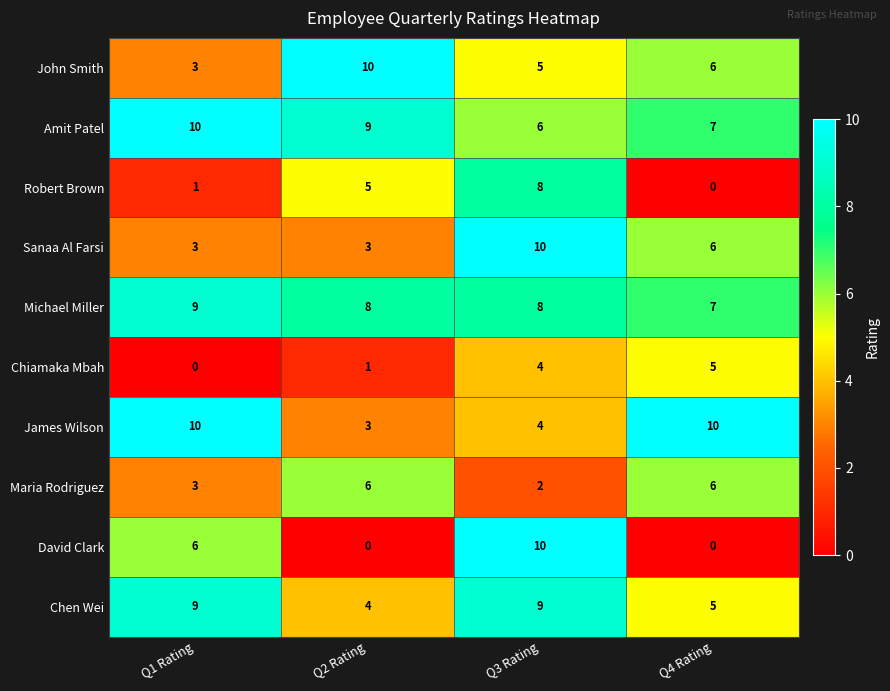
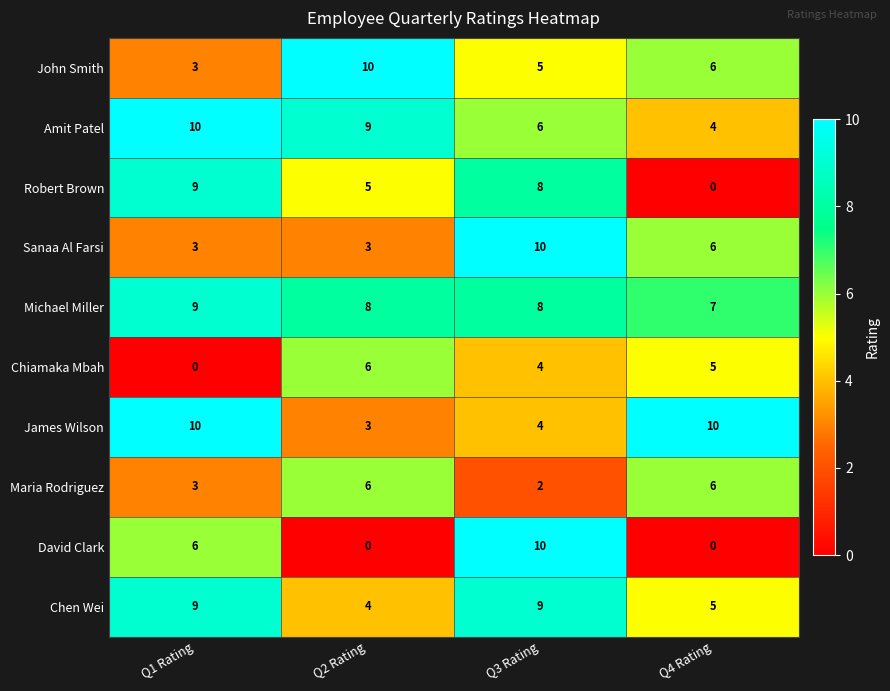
  {
    "John Smith": {
      "Q1 Rating": 3,
      "Q2 Rating": 10,
      "Q3 Rating": 5,
      "Q4 Rating": 6
    },
    "Amit Patel": {
      "Q1 Rating": 10,
      "Q2 Rating": 9,
      "Q3 Rating": 6,
-     "Q4 Rating": 7
+     "Q4 Rating": 4
    },
    "Robert Brown": {
-     "Q1 Rating": 1,
+     "Q1 Rating": 9,
      "Q2 Rating": 5,
      "Q3 Rating": 8,
      "Q4 Rating": 0
    },
    "Sanaa Al Farsi": {
      "Q1 Rating": 3,
      "Q2 Rating": 3,
      "Q3 Rating": 10,
      "Q4 Rating": 6
    },
    "Michael Miller": {
      "Q1 Rating": 9,
      "Q2 Rating": 8,
      "Q3 Rating": 8,
      "Q4 Rating": 7
    },
    "Chiamaka Mbah": {
      "Q1 Rating": 0,
-     "Q2 Rating": 1,
+     "Q2 Rating": 6,
      "Q3 Rating": 4,
      "Q4 Rating": 5
    },
    "James Wilson": {
      "Q1 Rating": 10,
      "Q2 Rating": 3,
      "Q3 Rating": 4,
      "Q4 Rating": 10
    },
    "Maria Rodriguez": {
      "Q1 Rating": 3,
      "Q2 Rating": 6,
      "Q3 Rating": 2,
      "Q4 Rating": 6
    },
    "David Clark": {
      "Q1 Rating": 6,
      "Q2 Rating": 0,
      "Q3 Rating": 10,
      "Q4 Rating": 0
    },
    "Chen Wei": {
      "Q1 Rating": 9,
      "Q2 Rating": 4,
      "Q3 Rating": 9,
      "Q4 Rating": 5
    }
  }
